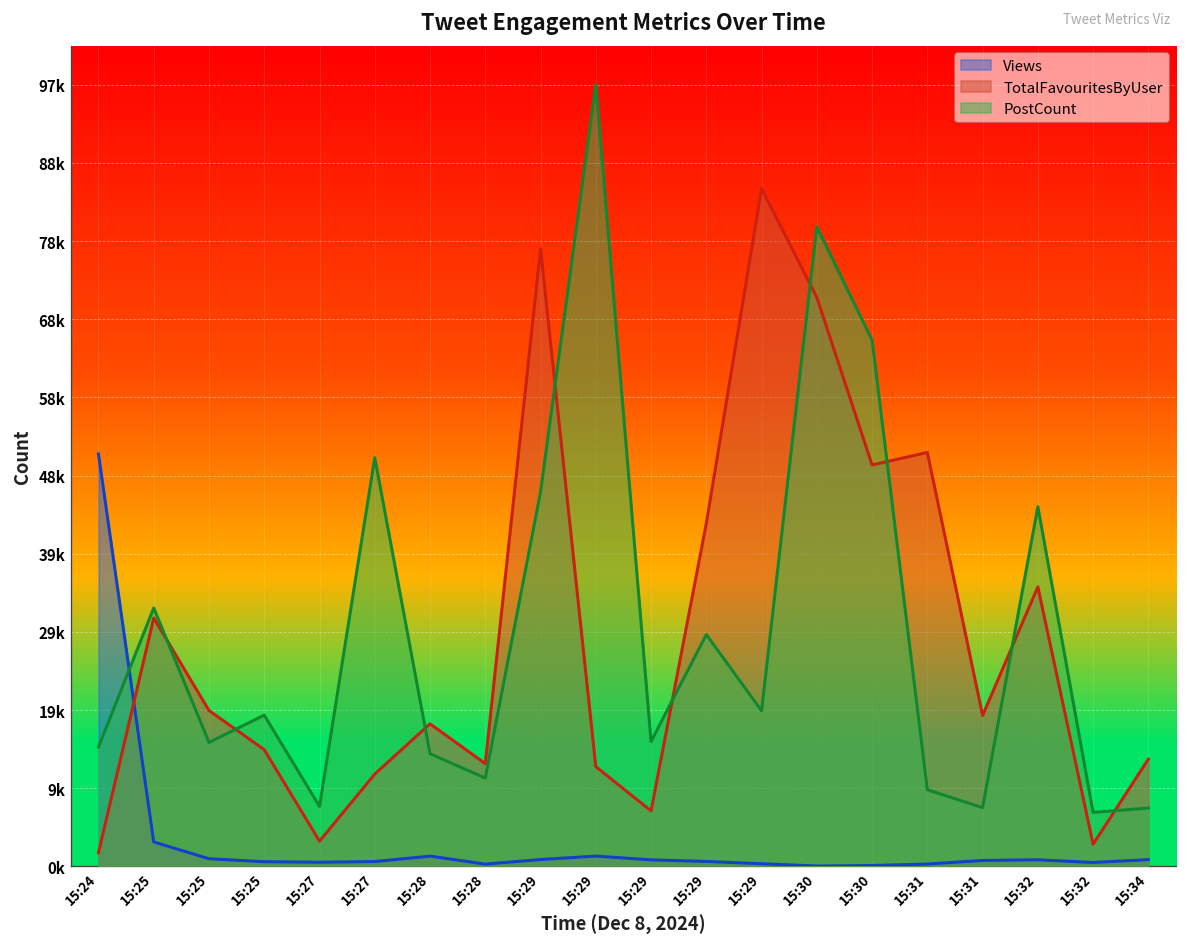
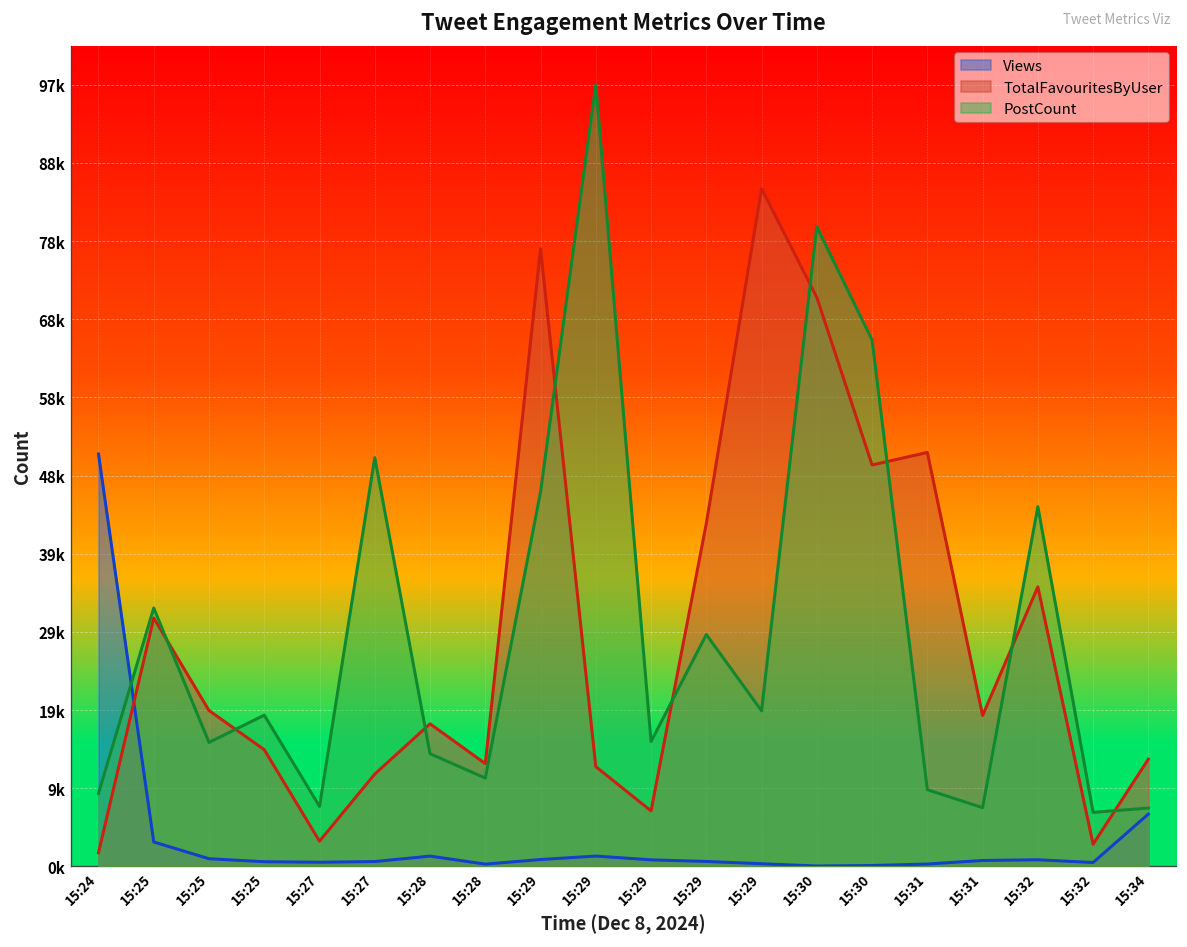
  {
    "Views": {
      "15:24": 51000,
-     "15:34": 1000
+     "15:34": 6000
    },
    "TotalFavouritesByUser": {
      "15:24": 2000,
      "15:34": 13000
    },
    "PostCount": {
-     "15:24": 15000,
+     "15:24": 9000,
      "15:34": 7000
    }
  }
